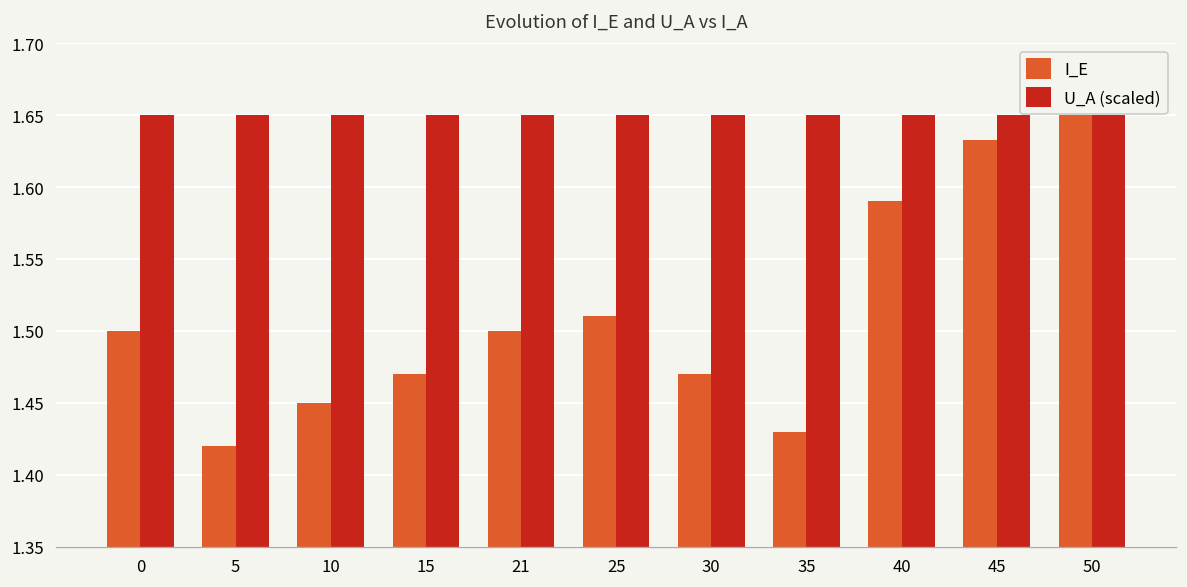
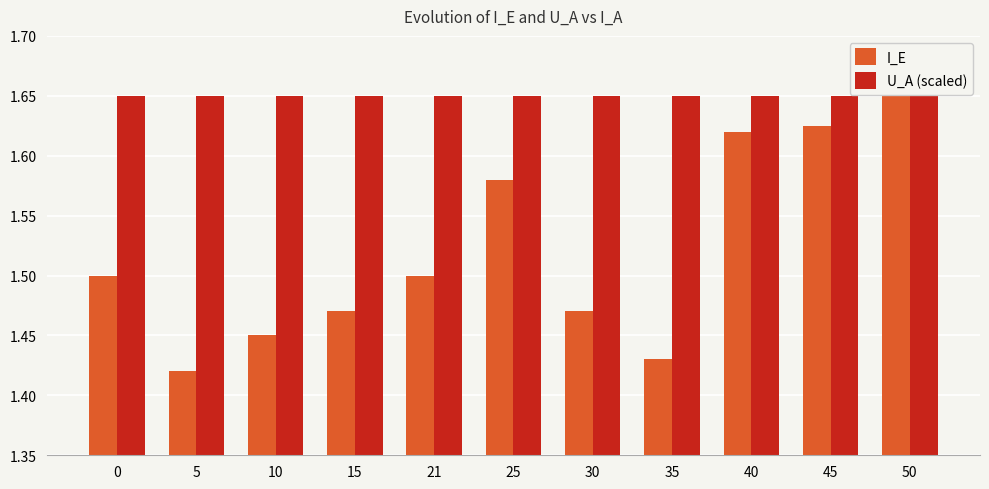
  {
    "I_E": {
      "0": 1.500,
      "5": 1.420,
      "10": 1.450,
      "15": 1.470,
      "21": 1.500,
-     "25": 1.51,
+     "25": 1.58,
      "30": 1.470,
      "35": 1.430,
-     "40": 1.59,
-     "45": 1.633,
+     "40": 1.62,
+     "45": 1.625,
      "50": 1.650
    },
    "U_A (scaled)": {
      "0": 1.650,
      "5": 1.650,
      "10": 1.650,
      "15": 1.650,
      "21": 1.650,
      "25": 1.650,
      "30": 1.650,
      "35": 1.650,
      "40": 1.650,
      "45": 1.650,
      "50": 1.650
    }
  }
